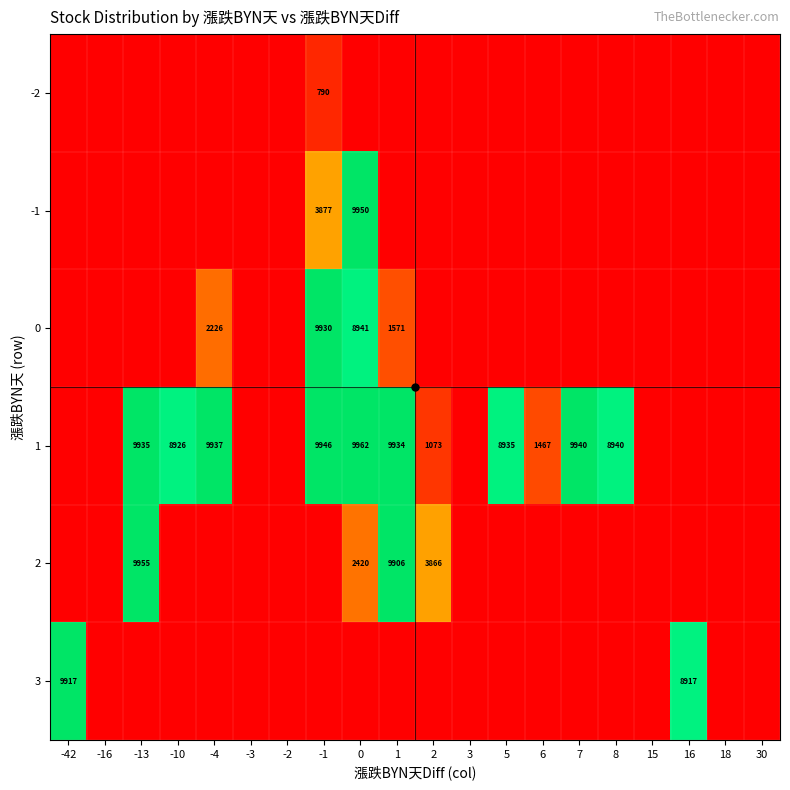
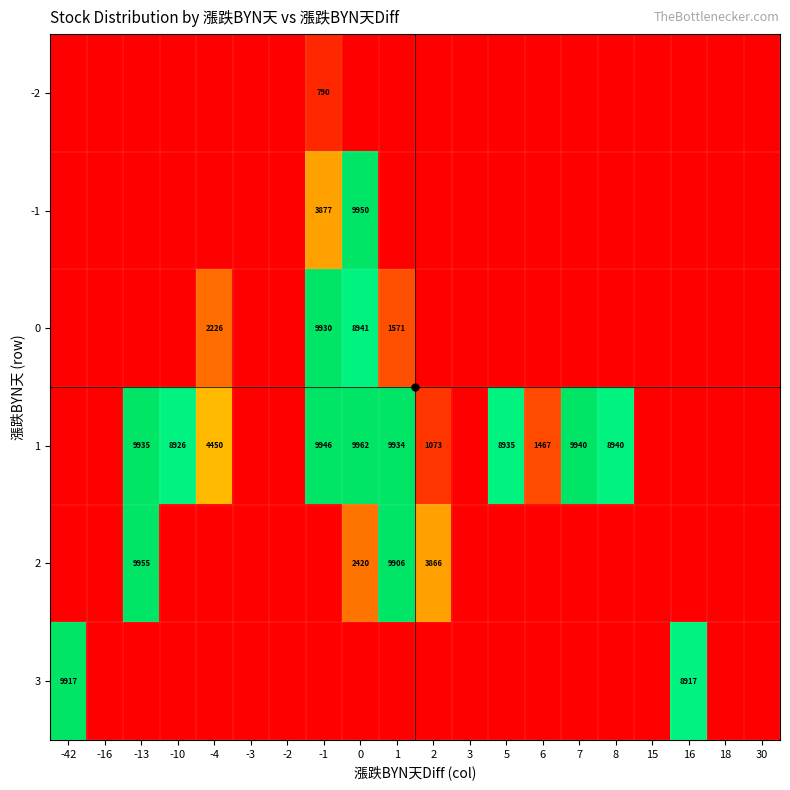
  {
    "-2": {
      "-1": 790
    },
    "-1": {
      "-1": 3877,
      "0": 9950
    },
    "0": {
      "-4": 2226,
      "-1": 9930,
      "0": 8941,
      "1": 1571
    },
    "1": {
      "-13": 9935,
      "-10": 8926,
-     "-4": 9937,
+     "-4": 4450,
      "-1": 9946,
      "0": 9962,
      "1": 9934,
      "2": 1073,
      "5": 8935,
      "6": 1467,
      "7": 9940,
      "8": 8940
    },
    "2": {
      "-13": 9955,
      "0": 2420,
      "1": 9906,
      "2": 3866
    },
    "3": {
      "-42": 9917,
      "16": 8917
    }
  }
